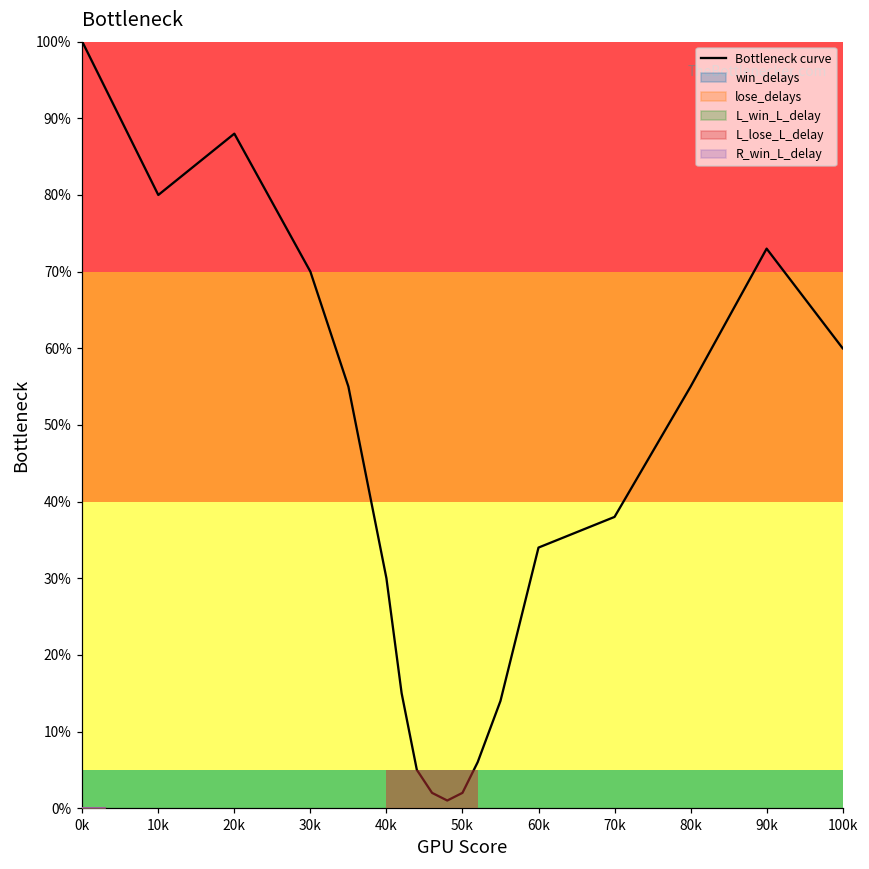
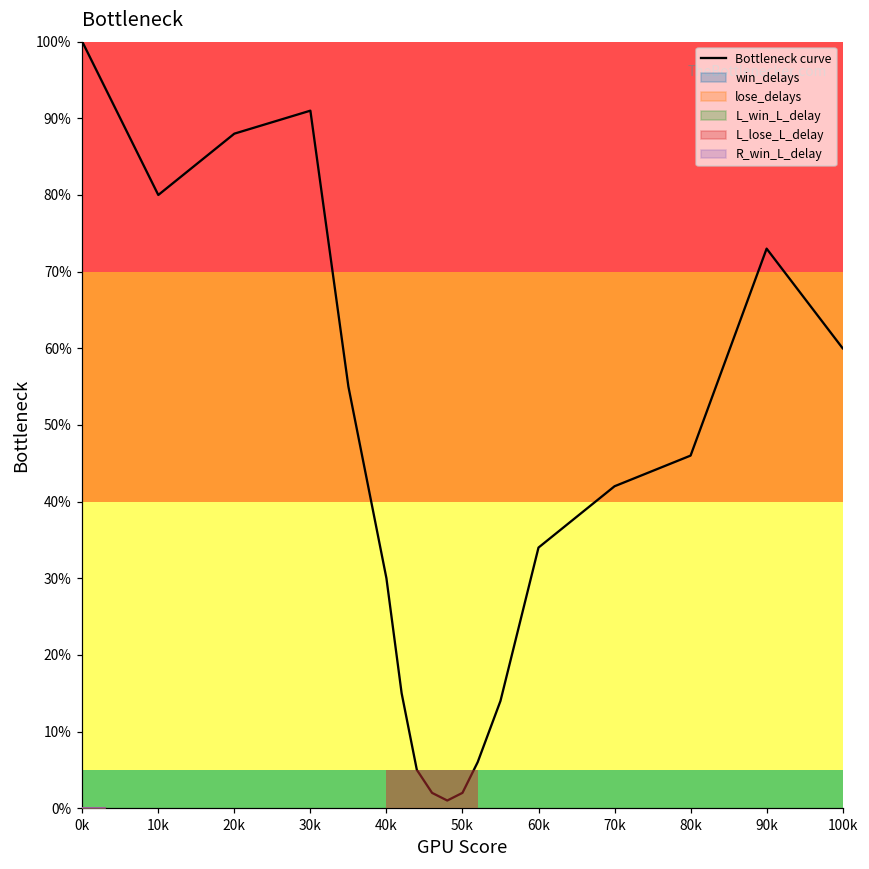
  {
    "Bottleneck curve": {
      "0k": "100%",
      "10k": "80%",
      "20k": "88%",
-     "30k": "70%",
+     "30k": "91%",
      "40k": "30%",
      "60k": "34%",
-     "70k": "38%",
-     "80k": "55%",
+     "70k": "42%",
+     "80k": "46%",
      "90k": "73%",
      "100k": "60%"
    },
    "R_win_L_delay": {
      "0k": "0%"
    }
  }
